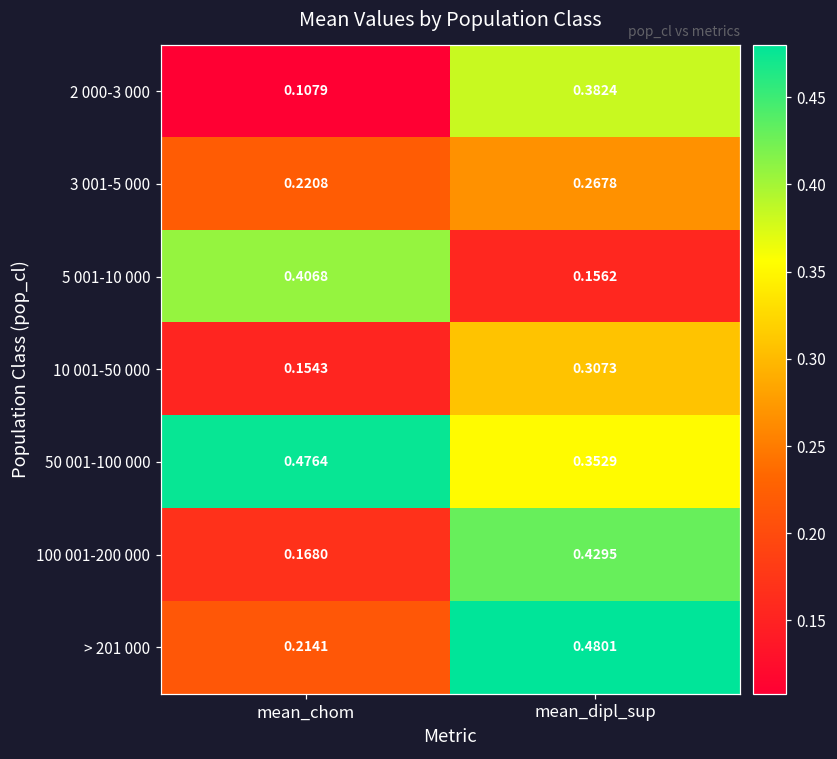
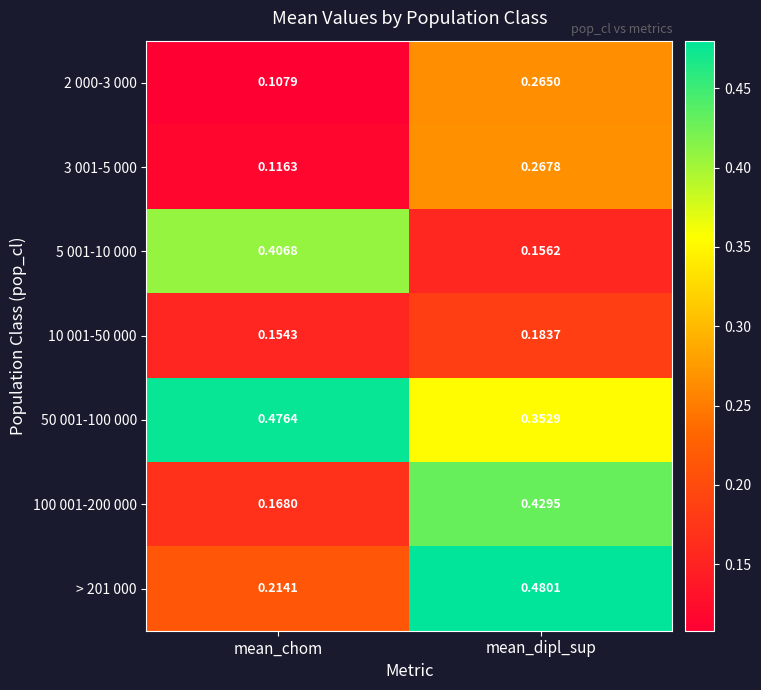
  {
    "2 000-3 000": {
      "mean_chom": 0.1079,
-     "mean_dipl_sup": 0.3824
+     "mean_dipl_sup": 0.2650
    },
    "3 001-5 000": {
-     "mean_chom": 0.2208,
+     "mean_chom": 0.1163,
      "mean_dipl_sup": 0.2678
    },
    "5 001-10 000": {
      "mean_chom": 0.4068,
      "mean_dipl_sup": 0.1562
    },
    "10 001-50 000": {
      "mean_chom": 0.1543,
-     "mean_dipl_sup": 0.3073
+     "mean_dipl_sup": 0.1837
    },
    "50 001-100 000": {
      "mean_chom": 0.4764,
      "mean_dipl_sup": 0.3529
    },
    "100 001-200 000": {
      "mean_chom": 0.1680,
      "mean_dipl_sup": 0.4295
    },
    "> 201 000": {
      "mean_chom": 0.2141,
      "mean_dipl_sup": 0.4801
    }
  }
